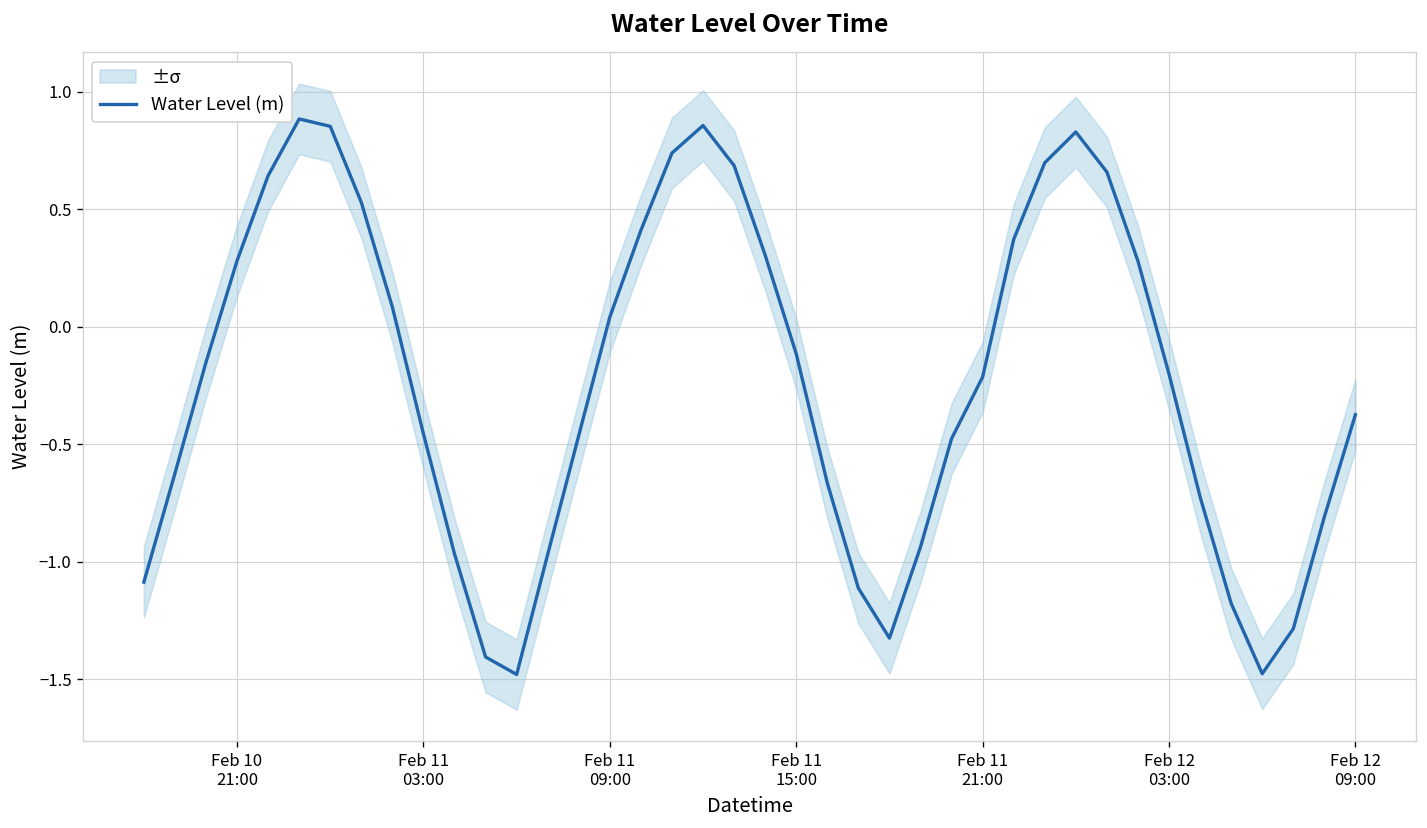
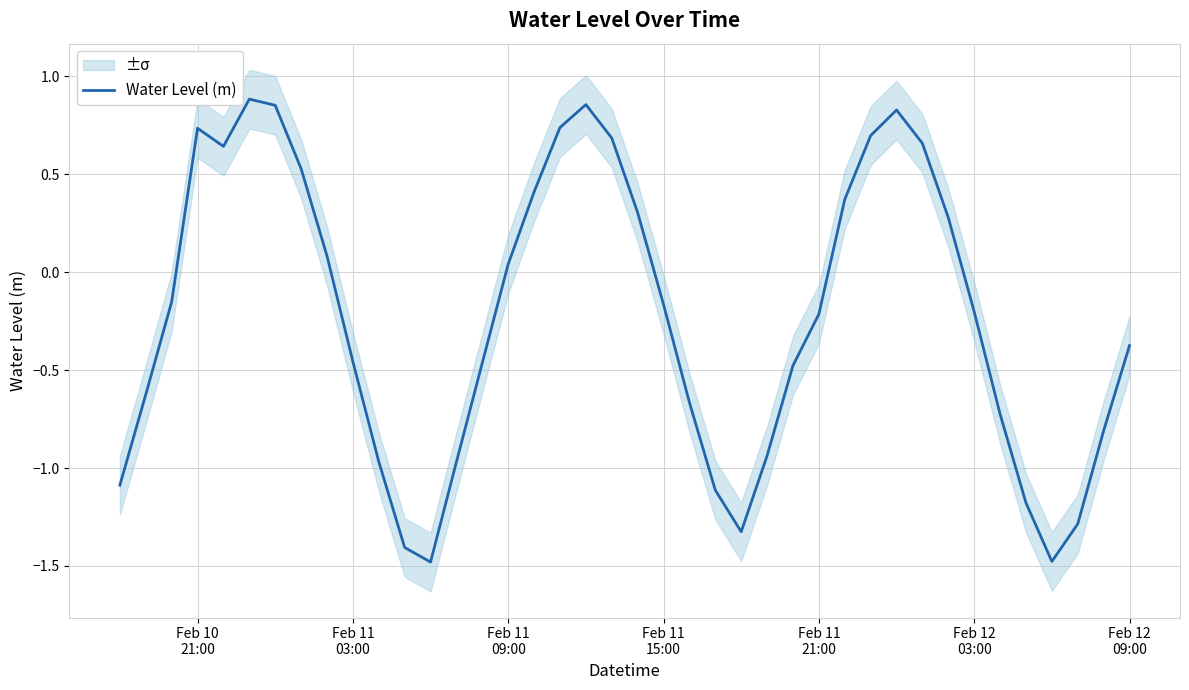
  {
    "Water Level (m)": {
-     "Feb 10 21:00": 0.28,
+     "Feb 10 21:00": 0.74,
      "Feb 11 03:00": -0.46,
      "Feb 11 09:00": 0.04,
-     "Feb 11 15:00": -0.12,
+     "Feb 11 15:00": -0.16,
      "Feb 11 21:00": -0.21,
      "Feb 12 03:00": -0.20,
      "Feb 12 09:00": -0.37
    }
  }
